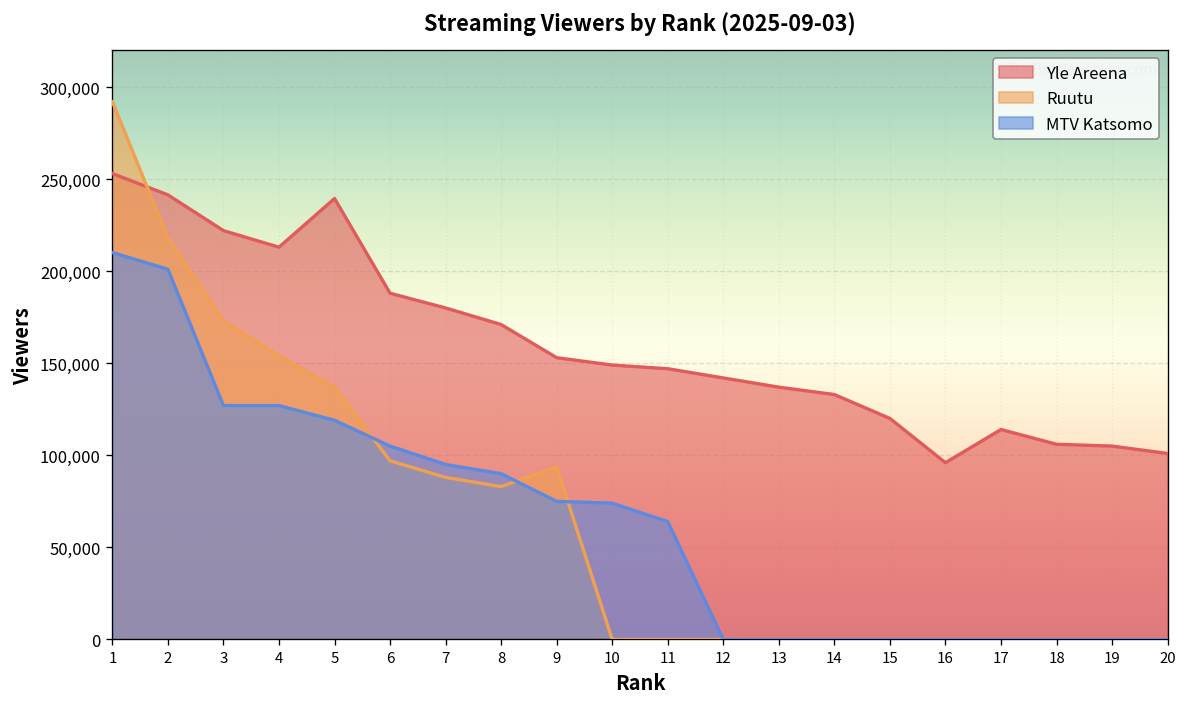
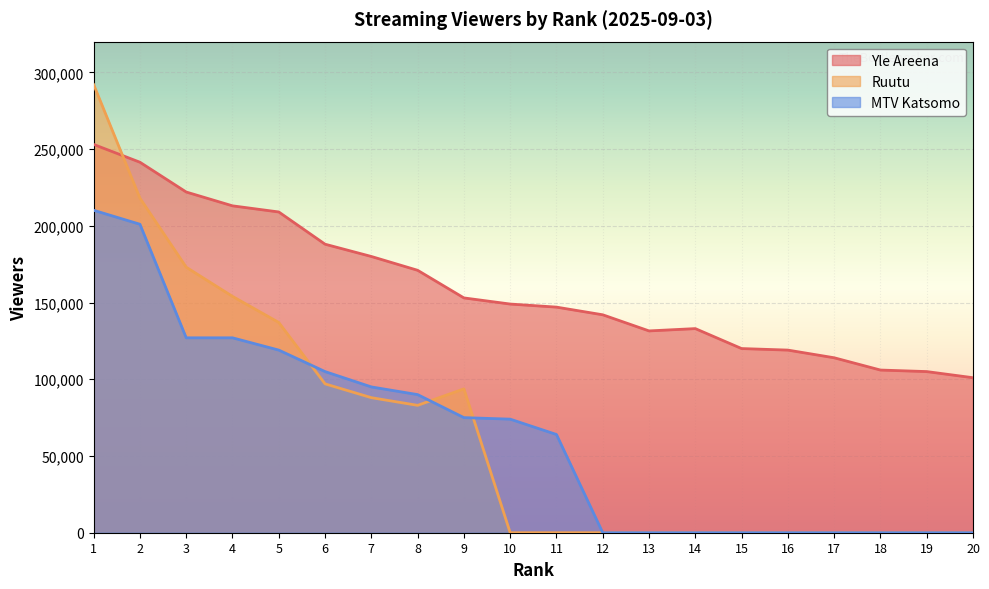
  {
    "Yle Areena": {
      "1": "253,000",
      "2": "241,000",
      "3": "222,000",
      "4": "213,000",
-     "5": "239,000",
+     "5": "209,000",
      "6": "188,000",
      "7": "180,000",
      "8": "171,000",
      "9": "153,000",
      "10": "149,000",
      "11": "147,000",
      "12": "142,000",
-     "13": "137,000",
+     "13": "131,000",
      "14": "133,000",
      "15": "120,000",
-     "16": "96,000",
+     "16": "119,000",
      "17": "114,000",
      "18": "106,000",
      "19": "105,000",
      "20": "101,000"
    },
    "Ruutu": {
      "1": "292,000",
      "2": "218,000",
      "3": "173,000",
      "4": "154,000",
      "5": "137,000",
      "6": "97,000",
      "7": "88,000",
      "8": "83,000",
      "9": "94,000",
      "10": "0",
      "11": "0"
    },
    "MTV Katsomo": {
      "1": "210,000",
      "2": "201,000",
      "3": "127,000",
      "4": "127,000",
      "5": "119,000",
      "6": "105,000",
      "7": "95,000",
      "8": "90,000",
      "9": "75,000",
      "10": "74,000",
      "11": "64,000"
    }
  }
